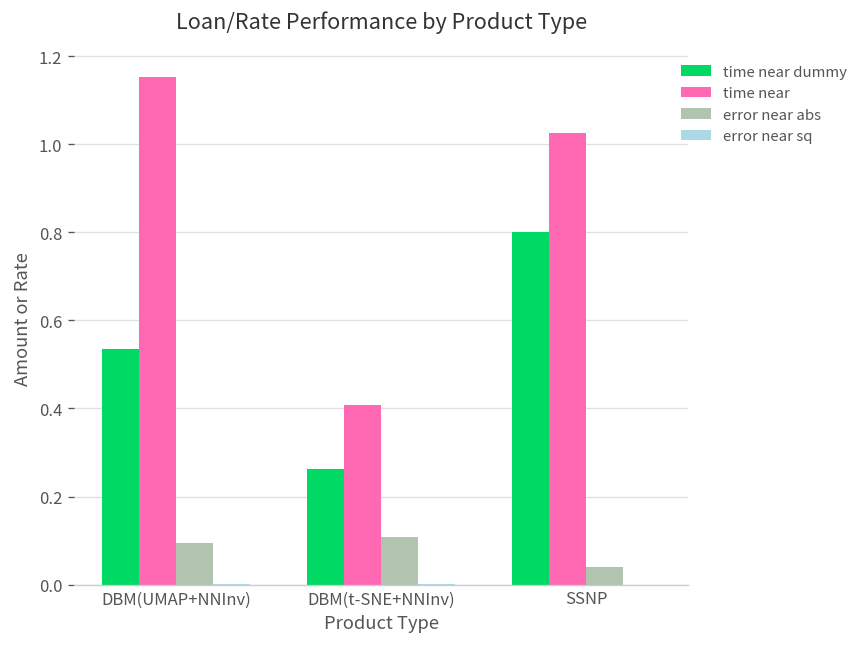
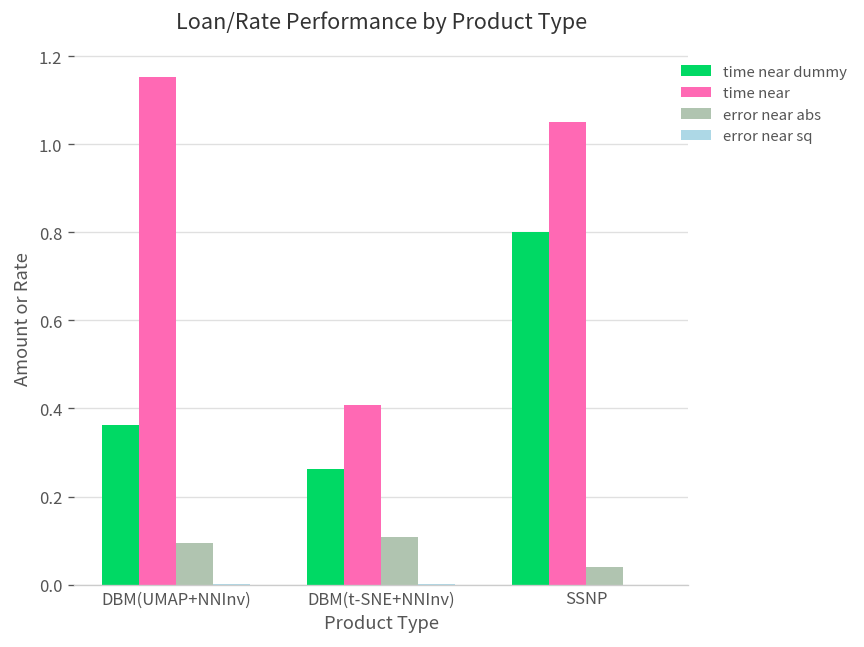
  {
    "time near dummy": {
-     "DBM(UMAP+NNInv)": 0.53,
+     "DBM(UMAP+NNInv)": 0.36,
      "DBM(t-SNE+NNInv)": 0.26,
      "SSNP": 0.80
    },
    "time near": {
      "DBM(UMAP+NNInv)": 1.15,
      "DBM(t-SNE+NNInv)": 0.41,
-     "SSNP": 1.03
+     "SSNP": 1.05
    }
  }
